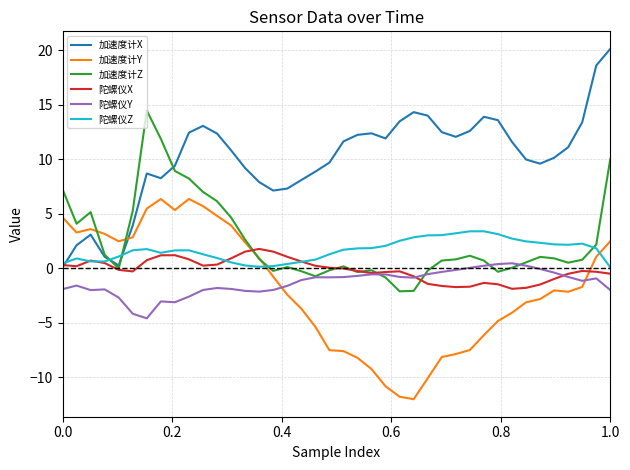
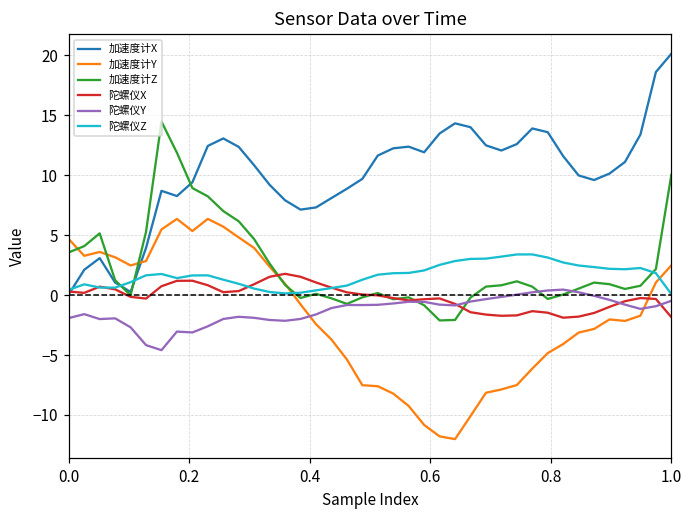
  {
    "加速度计X": {
      "0.0": 0.1,
      "1.0": 20.1
    },
    "加速度计Y": {
      "0.0": 4.7,
      "1.0": 2.5
    },
    "加速度计Z": {
-     "0.0": 7.3,
+     "0.0": 3.6,
      "1.0": 10.0
    },
    "陀螺仪X": {
-     "1.0": -0.5
+     "1.0": -1.8
    },
    "陀螺仪Y": {
      "0.0": -1.9,
-     "1.0": -2.0
+     "1.0": -0.5
    },
    "陀螺仪Z": {
      "1.0": 0.1
    }
  }
